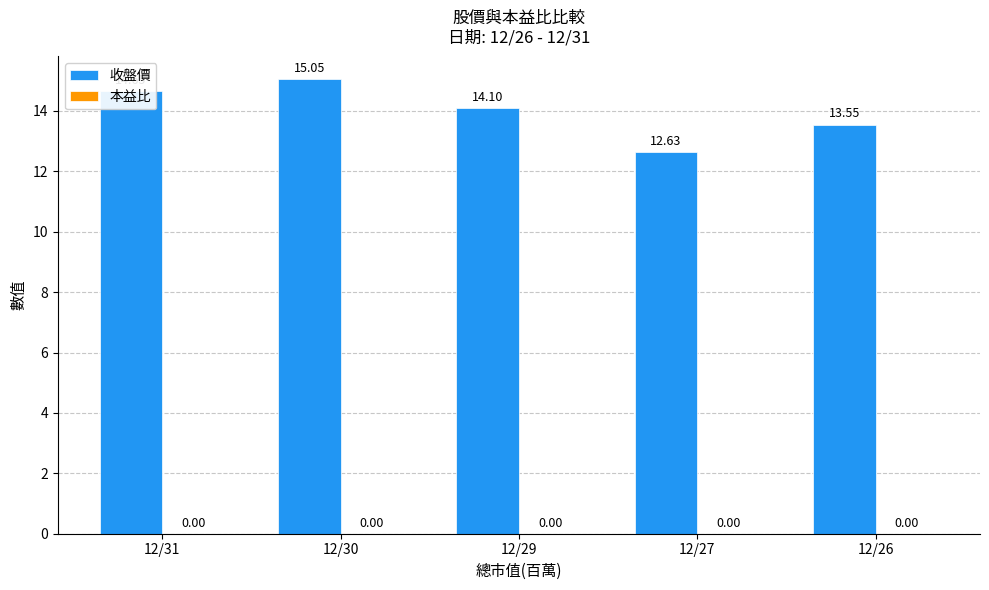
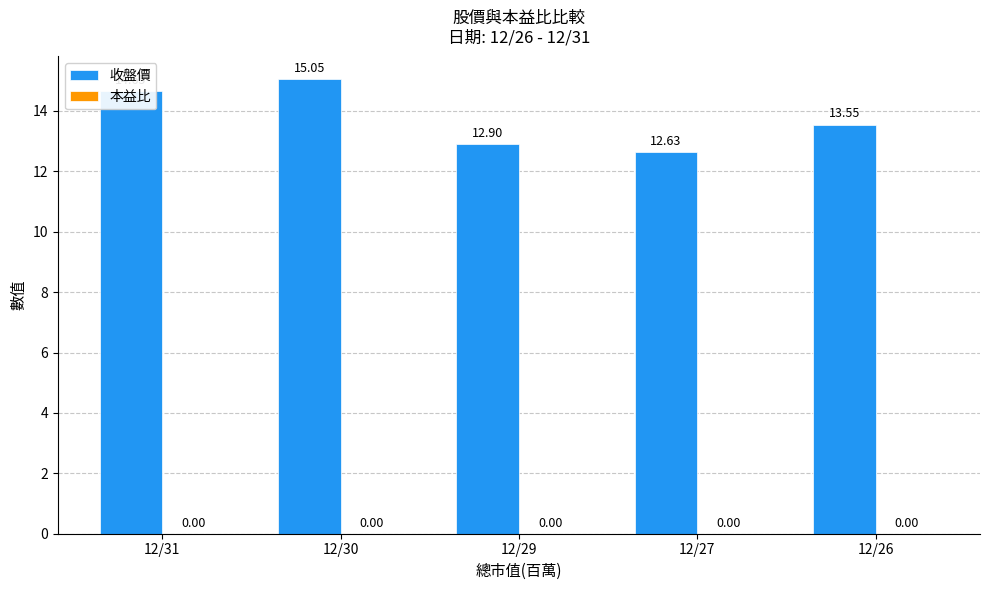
  {
    "收盤價": {
      "12/30": 15.05,
-     "12/29": 14.10,
+     "12/29": 12.90,
      "12/27": 12.63,
      "12/26": 13.55
    },
    "本益比": {
      "12/31": 0.00,
      "12/30": 0.00,
      "12/29": 0.00,
      "12/27": 0.00,
      "12/26": 0.00
    }
  }
